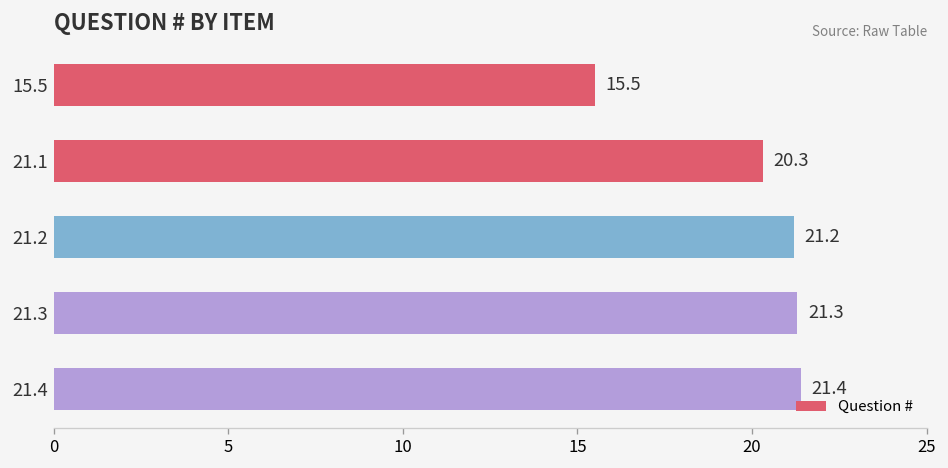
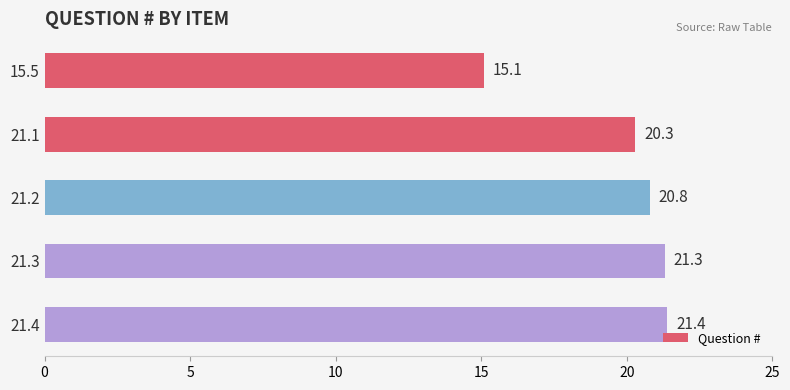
  {
-   "15.5": 15.5,
+   "15.5": 15.1,
    "21.1": 20.3,
-   "21.2": 21.2,
+   "21.2": 20.8,
    "21.3": 21.3
  }
